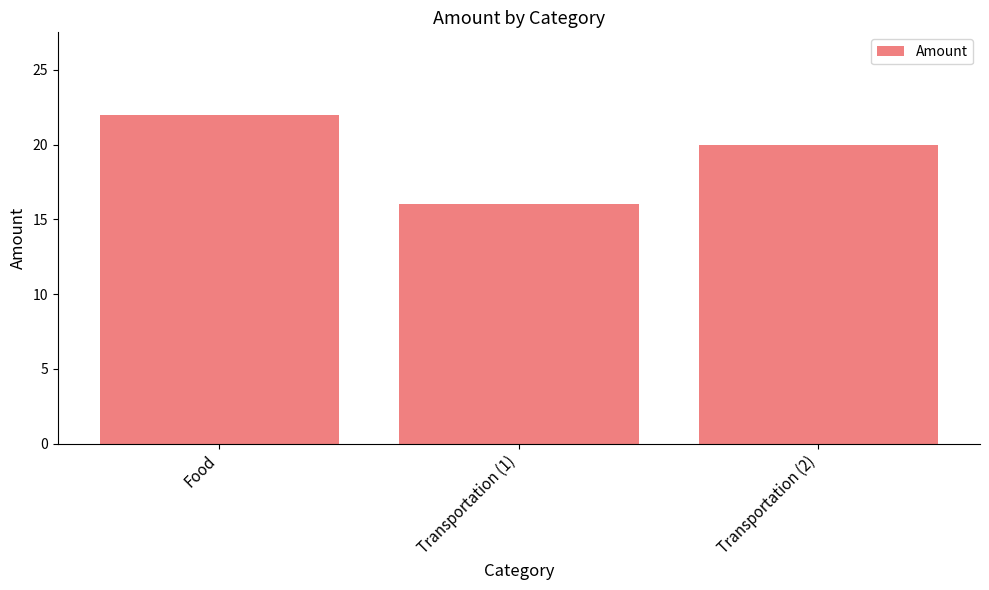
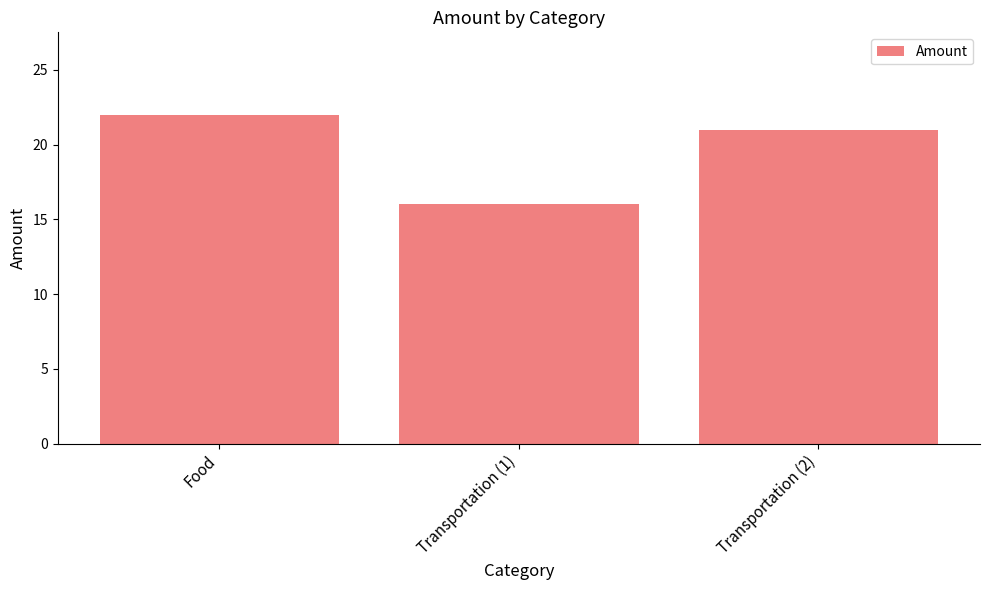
  {
    "Food": 22,
    "Transportation (1)": 16,
-   "Transportation (2)": 20
+   "Transportation (2)": 21
  }
